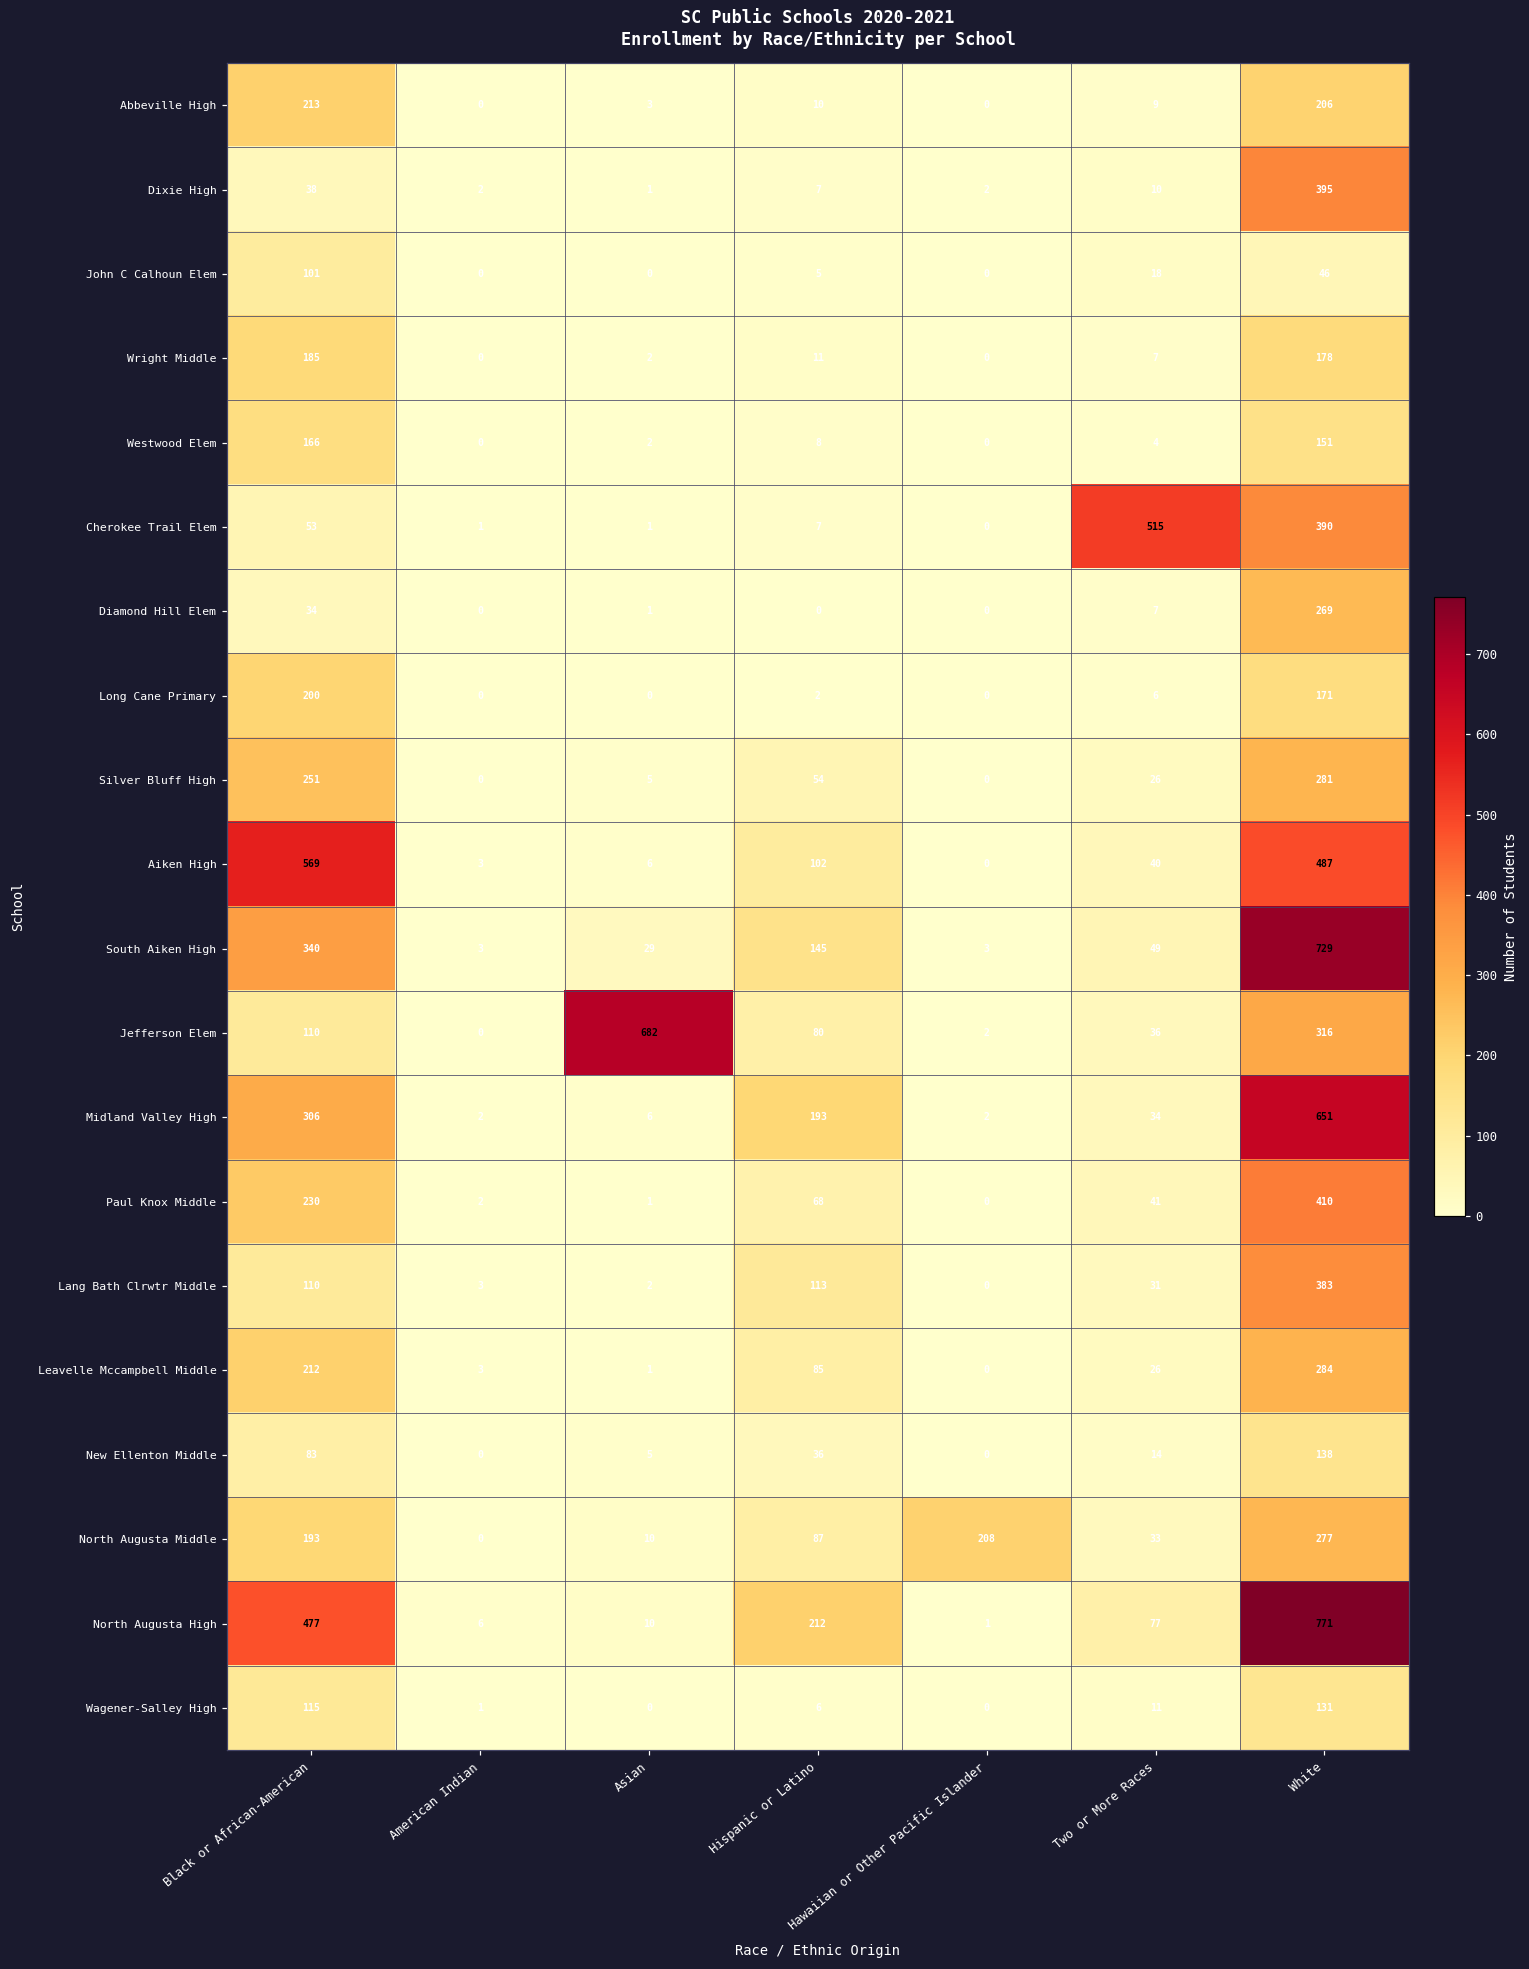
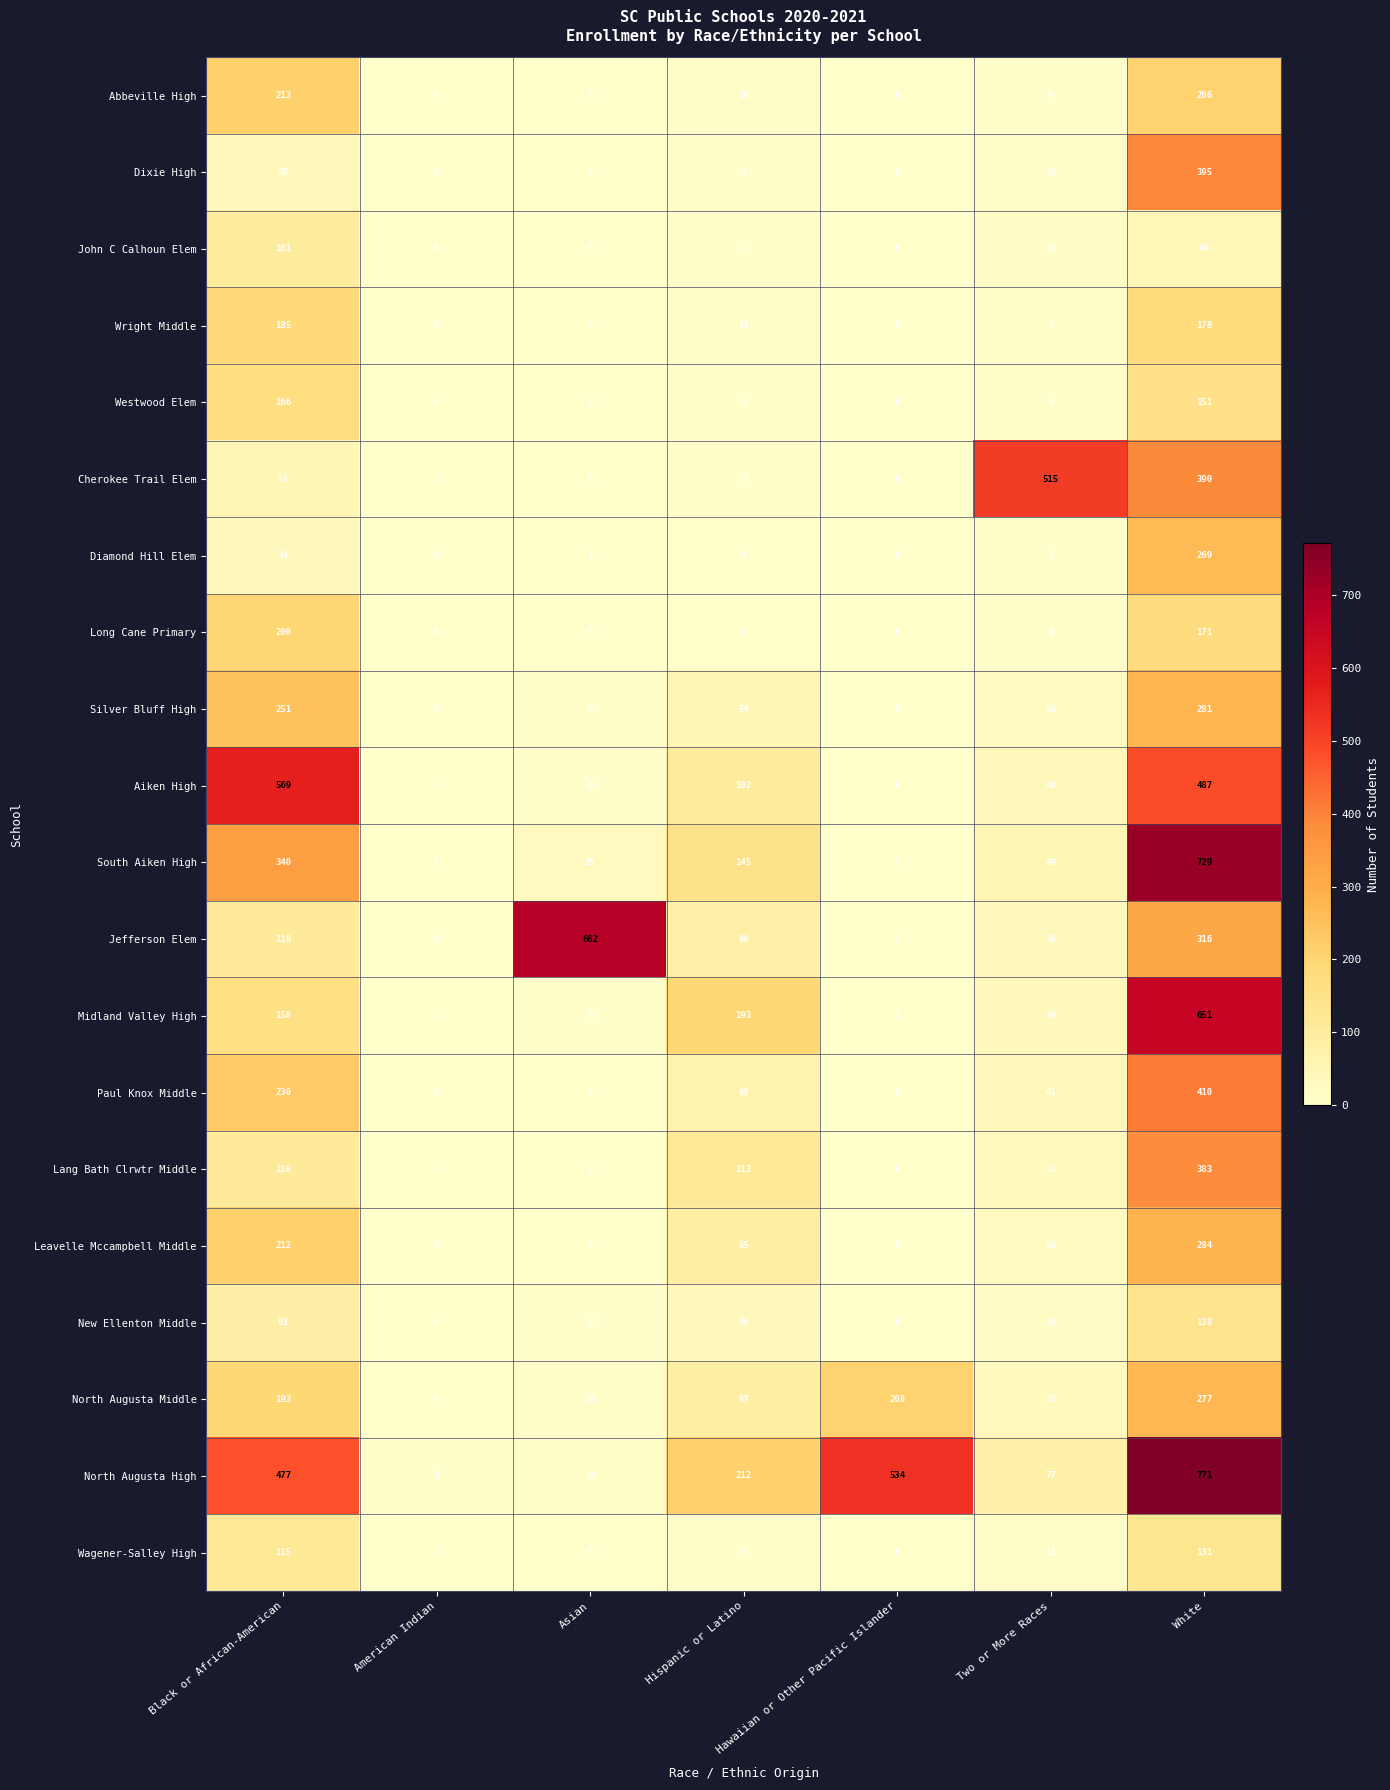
  {
    "Abbeville High": {
      "Black or African-American": 213,
      "American Indian": 0,
      "Asian": 3,
      "Hispanic or Latino": 10,
      "Hawaiian or Other Pacific Islander": 0,
      "Two or More Races": 9,
      "White": 206
    },
    "Dixie High": {
      "Black or African-American": 38,
      "American Indian": 2,
      "Asian": 1,
      "Hispanic or Latino": 7,
      "Hawaiian or Other Pacific Islander": 2,
      "Two or More Races": 10,
      "White": 395
    },
    "John C Calhoun Elem": {
      "Black or African-American": 101,
      "American Indian": 0,
      "Asian": 0,
      "Hispanic or Latino": 5,
      "Hawaiian or Other Pacific Islander": 0,
      "Two or More Races": 18,
      "White": 46
    },
    "Wright Middle": {
      "Black or African-American": 185,
      "American Indian": 0,
      "Asian": 2,
      "Hispanic or Latino": 11,
      "Hawaiian or Other Pacific Islander": 0,
      "Two or More Races": 7,
      "White": 178
    },
    "Westwood Elem": {
      "Black or African-American": 166,
      "American Indian": 0,
      "Asian": 2,
      "Hispanic or Latino": 8,
      "Hawaiian or Other Pacific Islander": 0,
      "Two or More Races": 4,
      "White": 151
    },
    "Cherokee Trail Elem": {
      "Black or African-American": 53,
      "American Indian": 1,
      "Asian": 1,
      "Hispanic or Latino": 7,
      "Hawaiian or Other Pacific Islander": 0,
      "Two or More Races": 515,
      "White": 390
    },
    "Diamond Hill Elem": {
      "Black or African-American": 34,
      "American Indian": 0,
      "Asian": 1,
      "Hispanic or Latino": 0,
      "Hawaiian or Other Pacific Islander": 0,
      "Two or More Races": 7,
      "White": 269
    },
    "Long Cane Primary": {
      "Black or African-American": 200,
      "American Indian": 0,
      "Asian": 0,
      "Hispanic or Latino": 2,
      "Hawaiian or Other Pacific Islander": 0,
      "Two or More Races": 6,
      "White": 171
    },
    "Silver Bluff High": {
      "Black or African-American": 251,
      "American Indian": 0,
      "Asian": 5,
      "Hispanic or Latino": 54,
      "Hawaiian or Other Pacific Islander": 0,
      "Two or More Races": 26,
      "White": 281
    },
    "Aiken High": {
      "Black or African-American": 569,
      "American Indian": 3,
      "Asian": 6,
      "Hispanic or Latino": 102,
      "Hawaiian or Other Pacific Islander": 0,
      "Two or More Races": 40,
      "White": 487
    },
    "South Aiken High": {
      "Black or African-American": 340,
      "American Indian": 3,
      "Asian": 29,
      "Hispanic or Latino": 145,
      "Hawaiian or Other Pacific Islander": 3,
      "Two or More Races": 49,
      "White": 729
    },
    "Jefferson Elem": {
      "Black or African-American": 110,
      "American Indian": 0,
      "Asian": 682,
      "Hispanic or Latino": 80,
      "Hawaiian or Other Pacific Islander": 2,
      "Two or More Races": 36,
      "White": 316
    },
    "Midland Valley High": {
-     "Black or African-American": 306,
+     "Black or African-American": 158,
      "American Indian": 2,
      "Asian": 6,
      "Hispanic or Latino": 193,
      "Hawaiian or Other Pacific Islander": 2,
      "Two or More Races": 34,
      "White": 651
    },
    "Paul Knox Middle": {
      "Black or African-American": 230,
      "American Indian": 2,
      "Asian": 1,
      "Hispanic or Latino": 68,
      "Hawaiian or Other Pacific Islander": 0,
      "Two or More Races": 41,
      "White": 410
    },
    "Lang Bath Clrwtr Middle": {
      "Black or African-American": 110,
      "American Indian": 3,
      "Asian": 2,
      "Hispanic or Latino": 113,
      "Hawaiian or Other Pacific Islander": 0,
      "Two or More Races": 31,
      "White": 383
    },
    "Leavelle Mccampbell Middle": {
      "Black or African-American": 212,
      "American Indian": 3,
      "Asian": 1,
      "Hispanic or Latino": 85,
      "Hawaiian or Other Pacific Islander": 0,
      "Two or More Races": 26,
      "White": 284
    },
    "New Ellenton Middle": {
      "Black or African-American": 83,
      "American Indian": 0,
      "Asian": 5,
      "Hispanic or Latino": 36,
      "Hawaiian or Other Pacific Islander": 0,
      "Two or More Races": 14,
      "White": 138
    },
    "North Augusta Middle": {
      "Black or African-American": 193,
      "American Indian": 0,
      "Asian": 10,
      "Hispanic or Latino": 87,
      "Hawaiian or Other Pacific Islander": 208,
      "Two or More Races": 33,
      "White": 277
    },
    "North Augusta High": {
      "Black or African-American": 477,
      "American Indian": 6,
      "Asian": 10,
      "Hispanic or Latino": 212,
-     "Hawaiian or Other Pacific Islander": 1,
+     "Hawaiian or Other Pacific Islander": 534,
      "Two or More Races": 77,
      "White": 771
    },
    "Wagener-Salley High": {
      "Black or African-American": 115,
      "American Indian": 1,
      "Asian": 0,
      "Hispanic or Latino": 6,
      "Hawaiian or Other Pacific Islander": 0,
      "Two or More Races": 11,
      "White": 131
    }
  }
